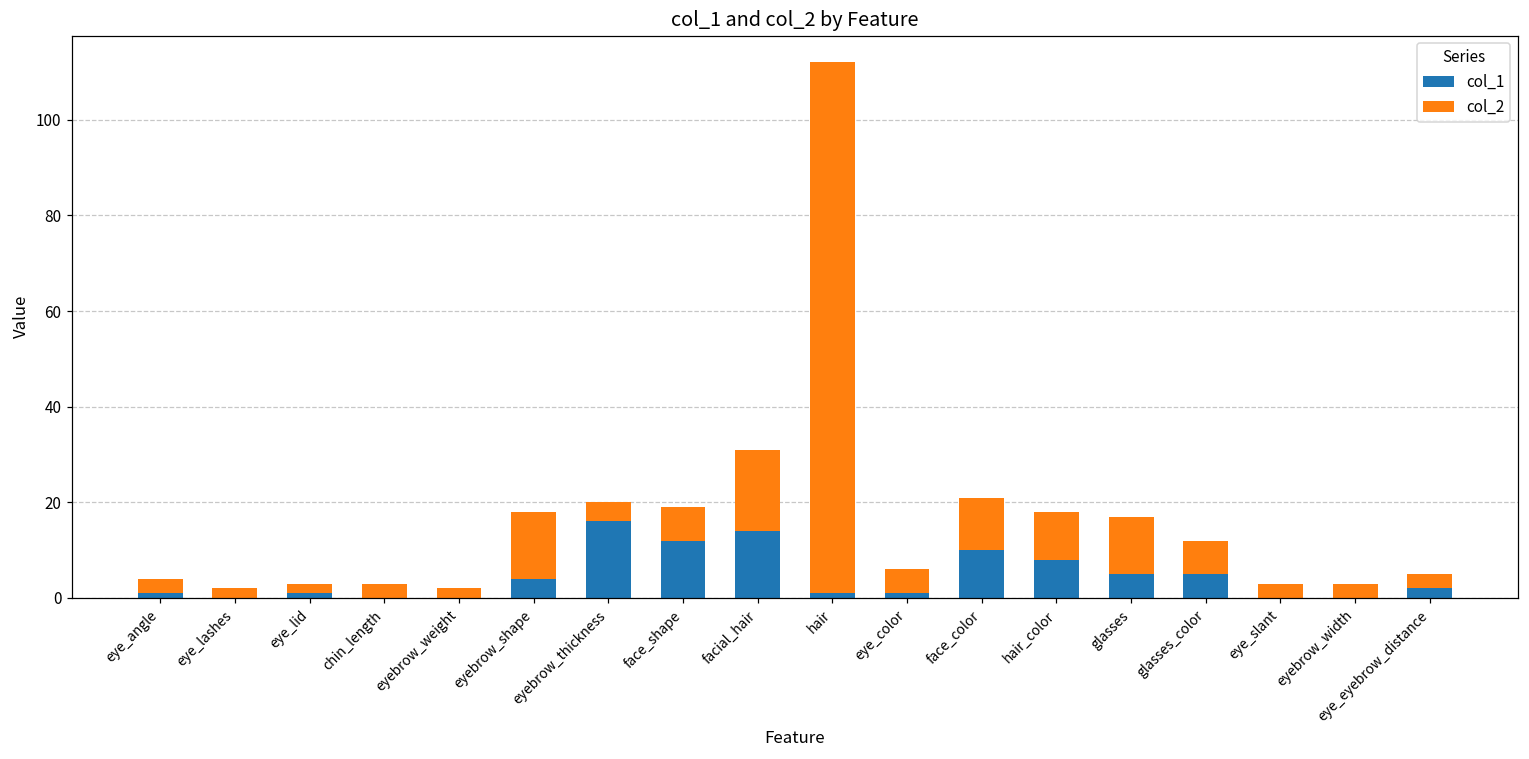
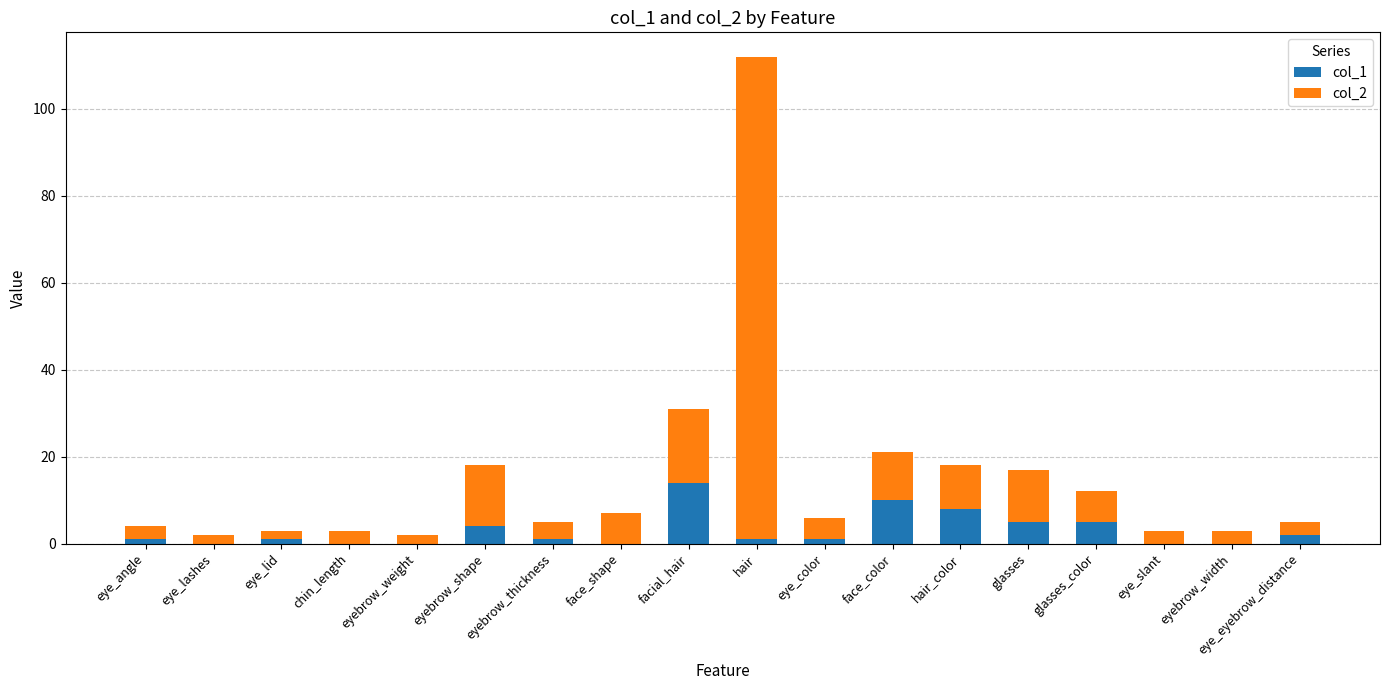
  {
    "col_1": {
      "eye_angle": 1,
      "eye_lashes": 0,
      "eye_lid": 1,
      "chin_length": 0,
      "eyebrow_weight": 0,
      "eyebrow_shape": 4,
-     "eyebrow_thickness": 16,
-     "face_shape": 12,
+     "eyebrow_thickness": 1,
+     "face_shape": 0,
      "facial_hair": 14,
      "hair": 1,
      "eye_color": 1,
      "face_color": 10,
      "hair_color": 8,
      "glasses": 5,
      "glasses_color": 5,
      "eye_slant": 0,
      "eyebrow_width": 0,
      "eye_eyebrow_distance": 2
    },
    "col_2": {
      "eye_angle": 3,
      "eye_lashes": 2,
      "eye_lid": 2,
      "chin_length": 3,
      "eyebrow_weight": 2,
      "eyebrow_shape": 14,
      "eyebrow_thickness": 4,
      "face_shape": 7,
      "facial_hair": 17,
      "hair": 111,
      "eye_color": 5,
      "face_color": 11,
      "hair_color": 10,
      "glasses": 12,
      "glasses_color": 7,
      "eye_slant": 3,
      "eyebrow_width": 3,
      "eye_eyebrow_distance": 3
    }
  }
